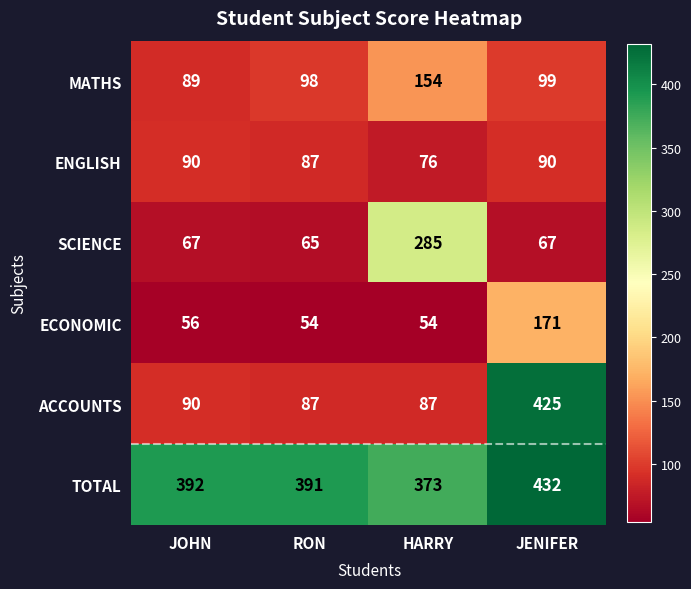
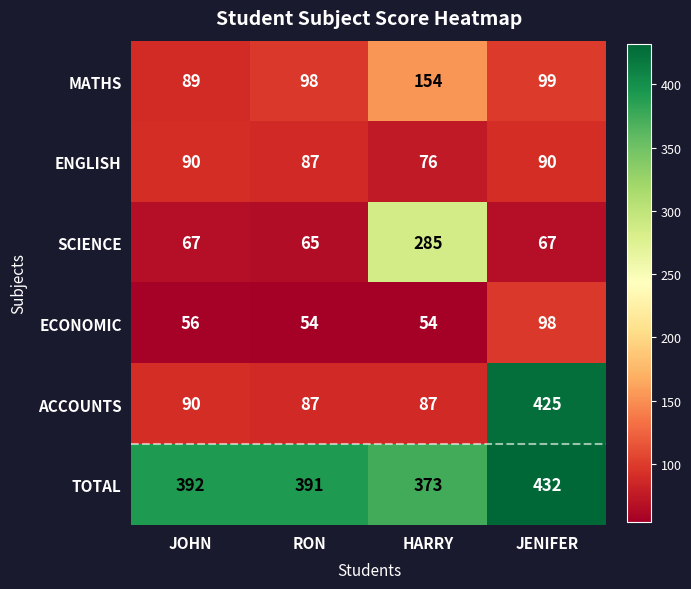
  {
    "MATHS": {
      "JOHN": 89,
      "RON": 98,
      "HARRY": 154,
      "JENIFER": 99
    },
    "ENGLISH": {
      "JOHN": 90,
      "RON": 87,
      "HARRY": 76,
      "JENIFER": 90
    },
    "SCIENCE": {
      "JOHN": 67,
      "RON": 65,
      "HARRY": 285,
      "JENIFER": 67
    },
    "ECONOMIC": {
      "JOHN": 56,
      "RON": 54,
      "HARRY": 54,
-     "JENIFER": 171
+     "JENIFER": 98
    },
    "ACCOUNTS": {
      "JOHN": 90,
      "RON": 87,
      "HARRY": 87,
      "JENIFER": 425
    },
    "TOTAL": {
      "JOHN": 392,
      "RON": 391,
      "HARRY": 373,
      "JENIFER": 432
    }
  }
